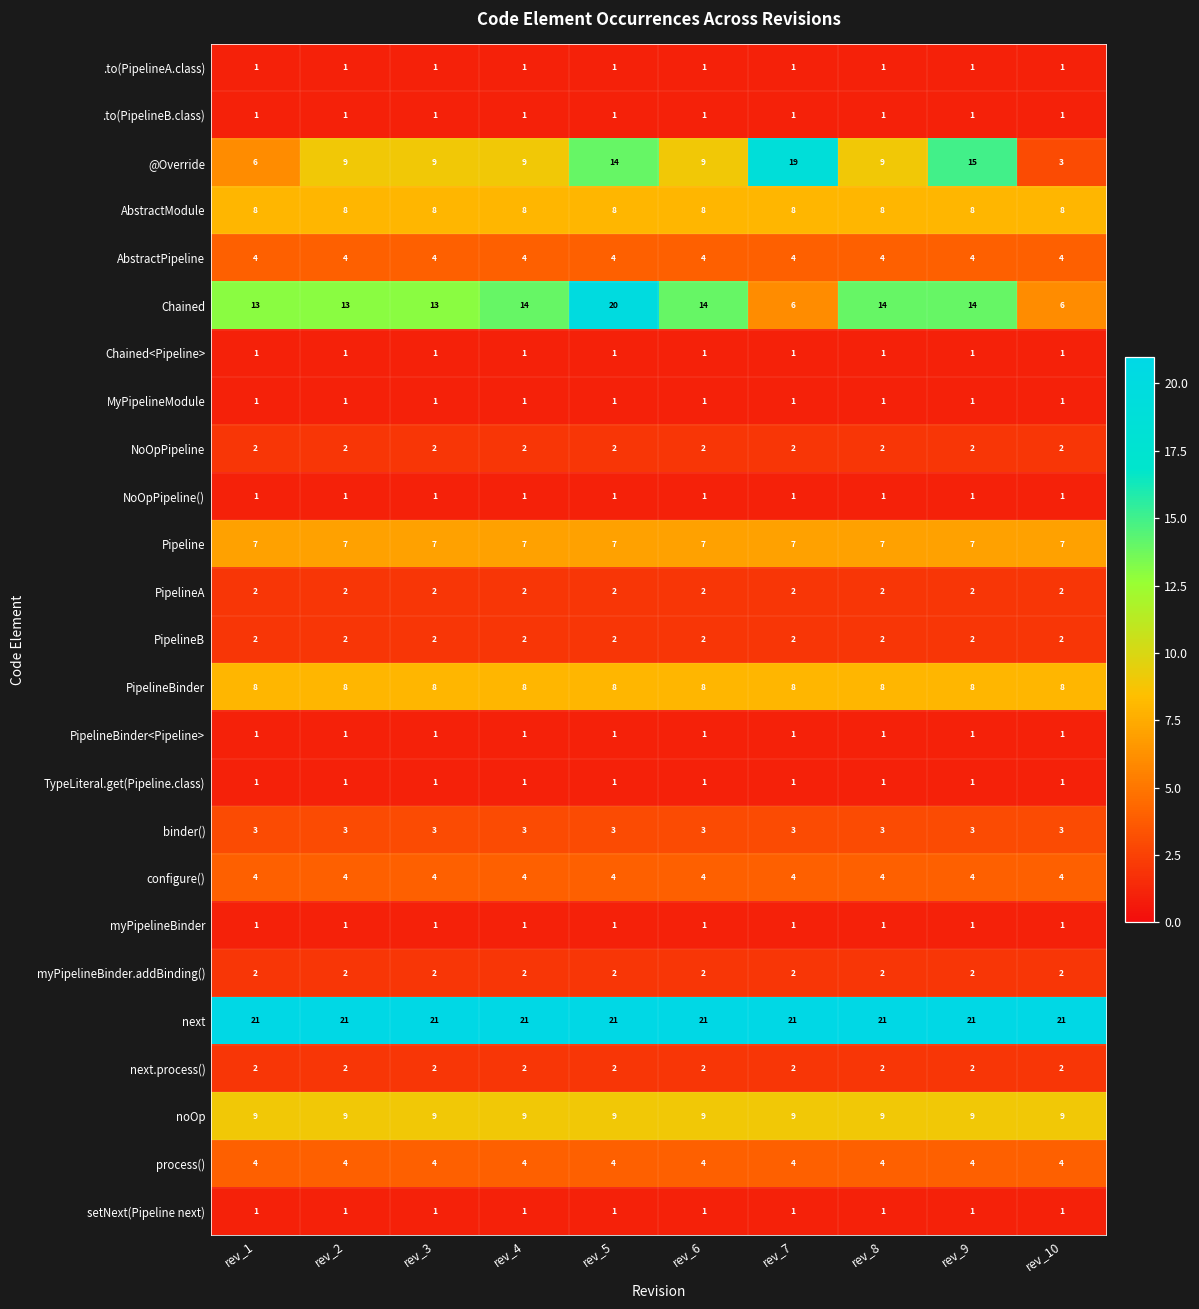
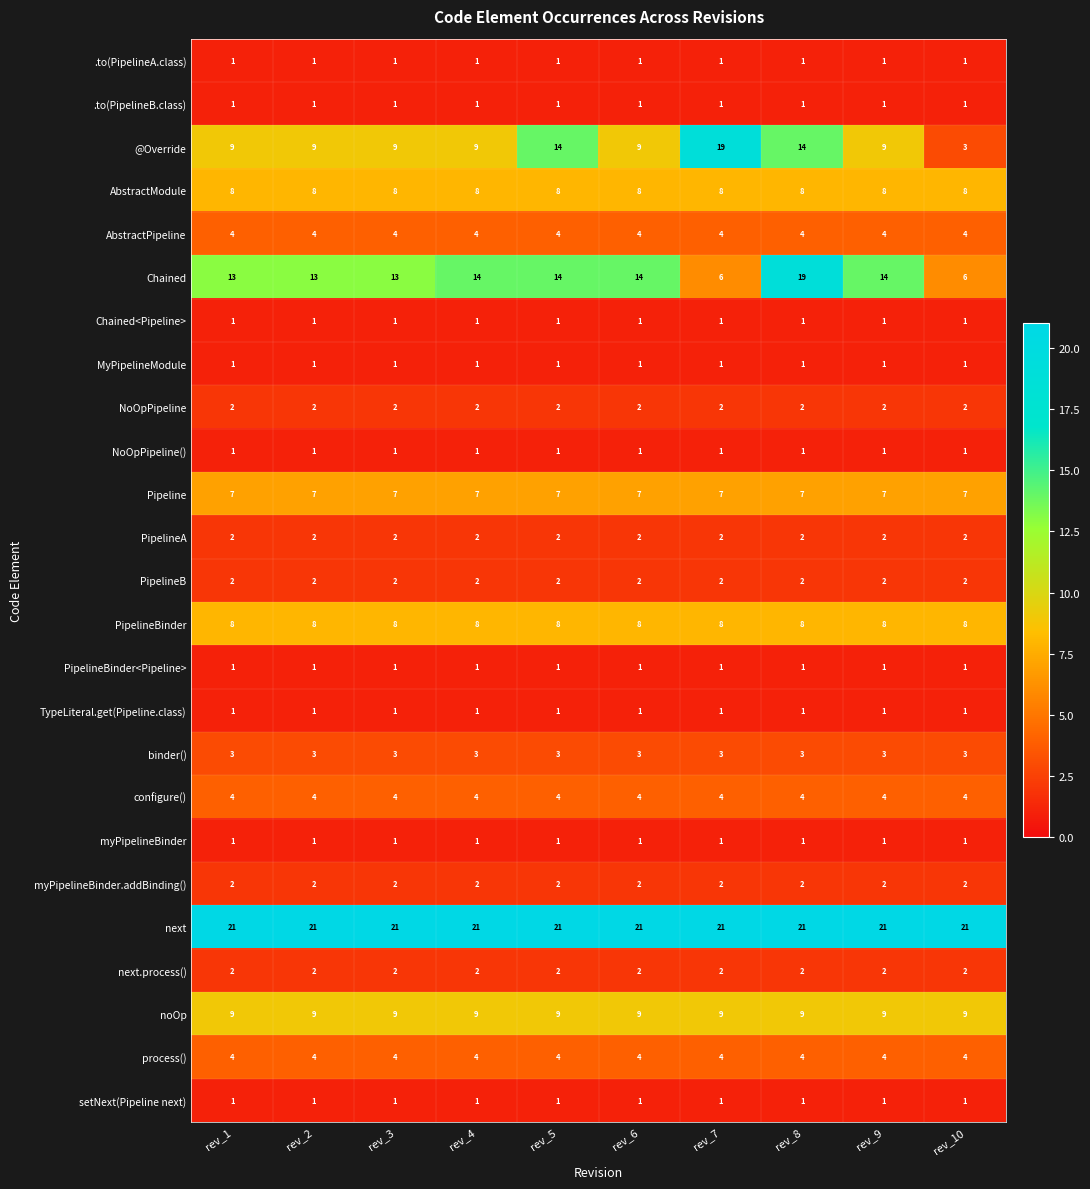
  {
    "@Override": {
-     "rev_1": 6,
+     "rev_1": 9,
      "rev_2": 9,
      "rev_3": 9,
      "rev_4": 9,
      "rev_5": 14,
      "rev_6": 9,
      "rev_7": 19,
-     "rev_8": 9,
-     "rev_9": 15,
+     "rev_8": 14,
+     "rev_9": 9,
      "rev_10": 3
    },
    "Chained": {
      "rev_1": 13,
      "rev_2": 13,
      "rev_3": 13,
      "rev_4": 14,
-     "rev_5": 20,
+     "rev_5": 14,
      "rev_6": 14,
      "rev_7": 6,
-     "rev_8": 14,
+     "rev_8": 19,
      "rev_9": 14,
      "rev_10": 6
    }
  }
